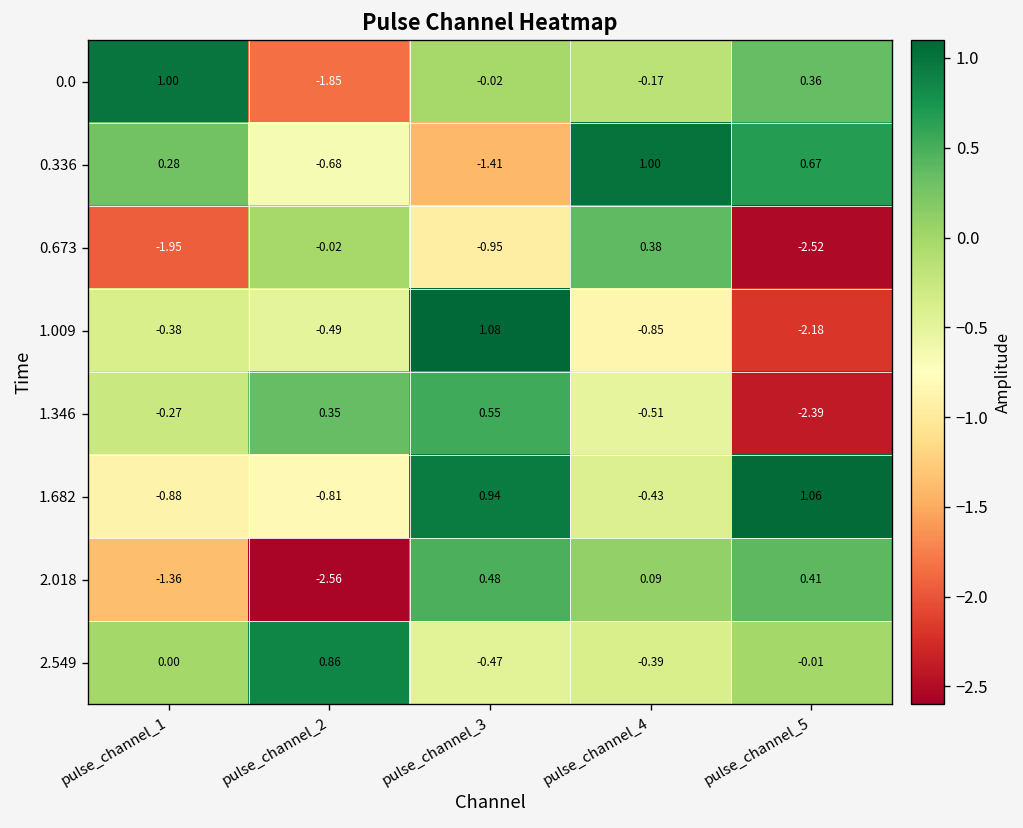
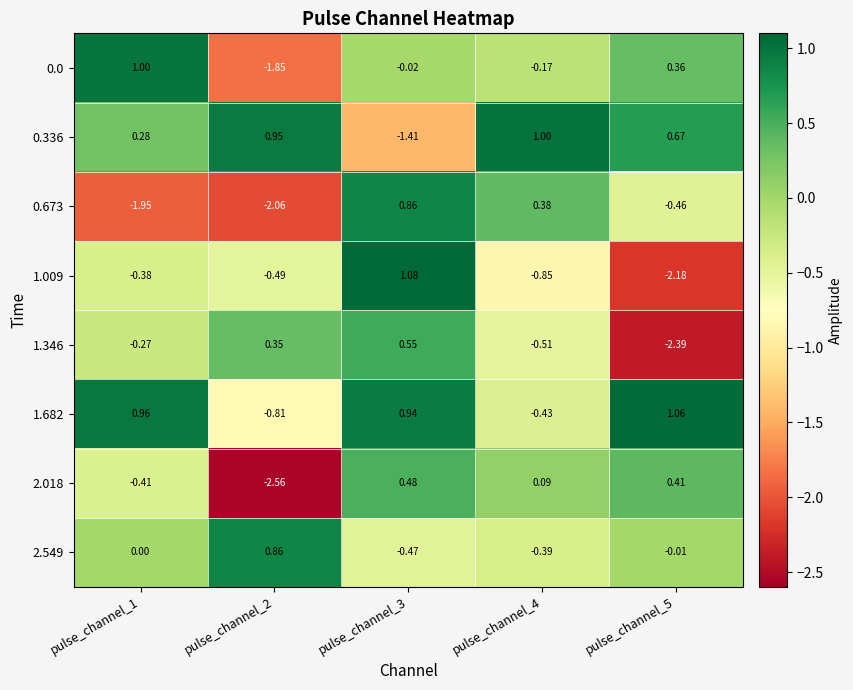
  {
    "0.0": {
      "pulse_channel_1": 1.00,
      "pulse_channel_2": -1.85,
      "pulse_channel_3": -0.02,
      "pulse_channel_4": -0.17,
      "pulse_channel_5": 0.36
    },
    "0.336": {
      "pulse_channel_1": 0.28,
-     "pulse_channel_2": -0.68,
+     "pulse_channel_2": 0.95,
      "pulse_channel_3": -1.41,
      "pulse_channel_4": 1.00,
      "pulse_channel_5": 0.67
    },
    "0.673": {
      "pulse_channel_1": -1.95,
-     "pulse_channel_2": -0.02,
-     "pulse_channel_3": -0.95,
+     "pulse_channel_2": -2.06,
+     "pulse_channel_3": 0.86,
      "pulse_channel_4": 0.38,
-     "pulse_channel_5": -2.52
+     "pulse_channel_5": -0.46
    },
    "1.009": {
      "pulse_channel_1": -0.38,
      "pulse_channel_2": -0.49,
      "pulse_channel_3": 1.08,
      "pulse_channel_4": -0.85,
      "pulse_channel_5": -2.18
    },
    "1.346": {
      "pulse_channel_1": -0.27,
      "pulse_channel_2": 0.35,
      "pulse_channel_3": 0.55,
      "pulse_channel_4": -0.51,
      "pulse_channel_5": -2.39
    },
    "1.682": {
-     "pulse_channel_1": -0.88,
+     "pulse_channel_1": 0.96,
      "pulse_channel_2": -0.81,
      "pulse_channel_3": 0.94,
      "pulse_channel_4": -0.43,
      "pulse_channel_5": 1.06
    },
    "2.018": {
-     "pulse_channel_1": -1.36,
+     "pulse_channel_1": -0.41,
      "pulse_channel_2": -2.56,
      "pulse_channel_3": 0.48,
      "pulse_channel_4": 0.09,
      "pulse_channel_5": 0.41
    },
    "2.549": {
      "pulse_channel_1": 0.00,
      "pulse_channel_2": 0.86,
      "pulse_channel_3": -0.47,
      "pulse_channel_4": -0.39,
      "pulse_channel_5": -0.01
    }
  }
